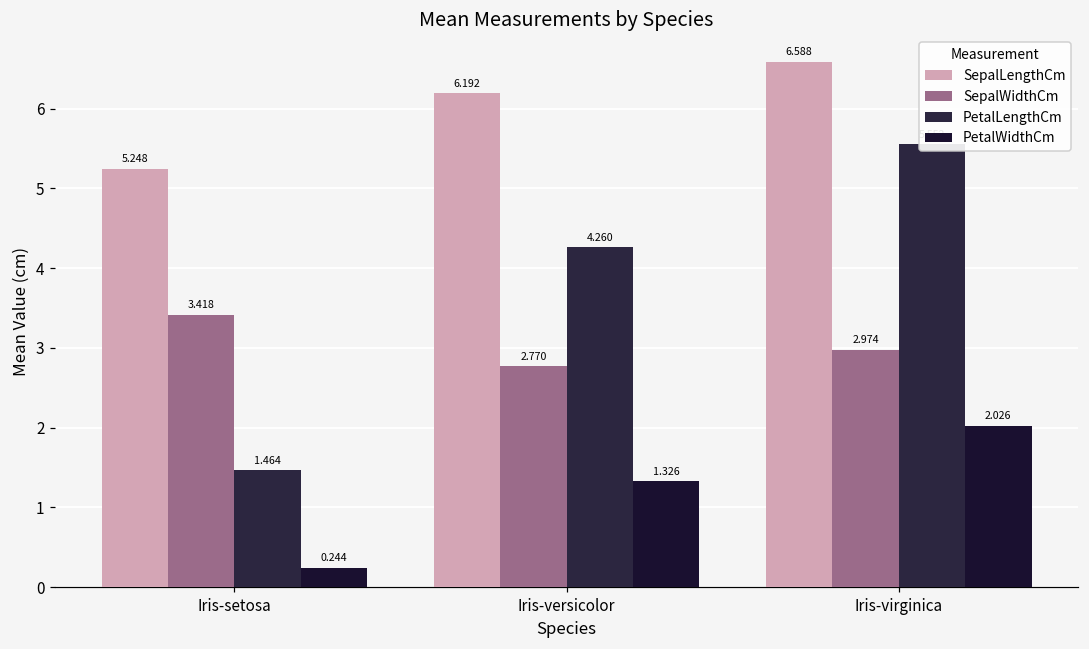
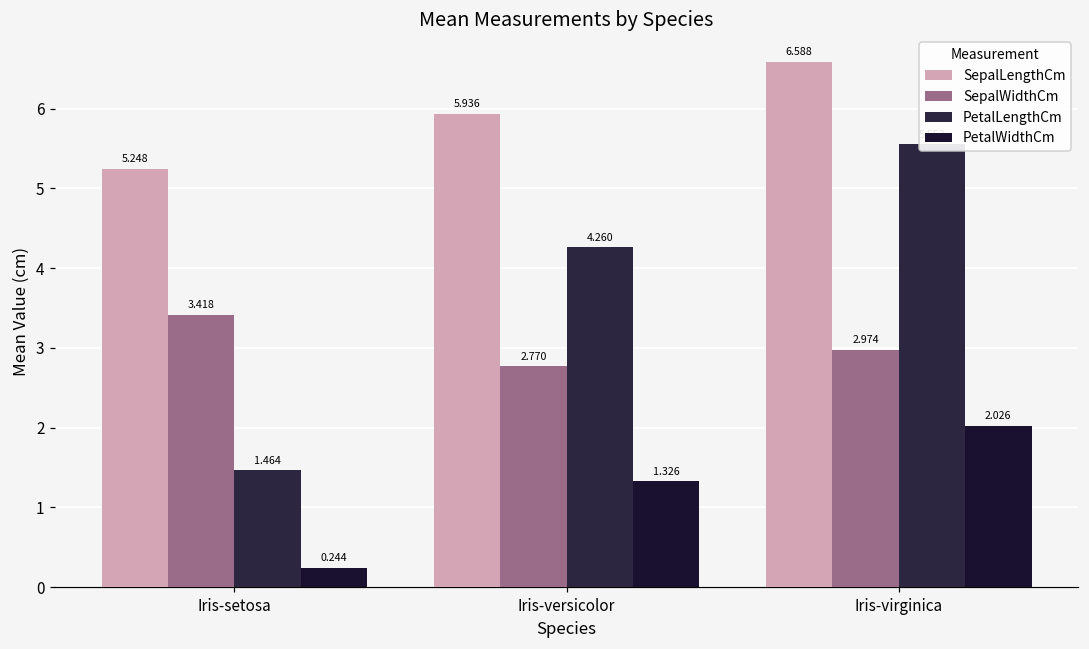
  {
    "SepalLengthCm": {
      "Iris-setosa": 5.248,
-     "Iris-versicolor": 6.192,
+     "Iris-versicolor": 5.936,
      "Iris-virginica": 6.588
    },
    "SepalWidthCm": {
      "Iris-setosa": 3.418,
      "Iris-versicolor": 2.770,
      "Iris-virginica": 2.974
    }
  }
